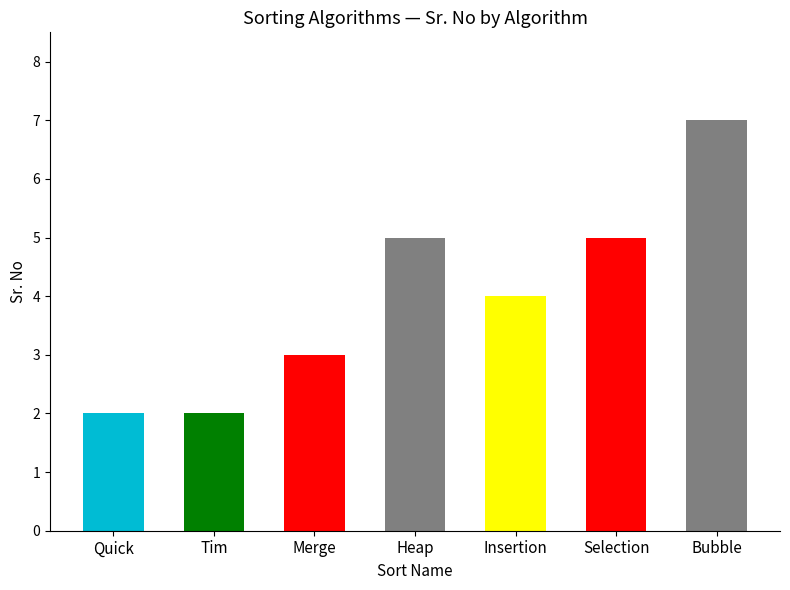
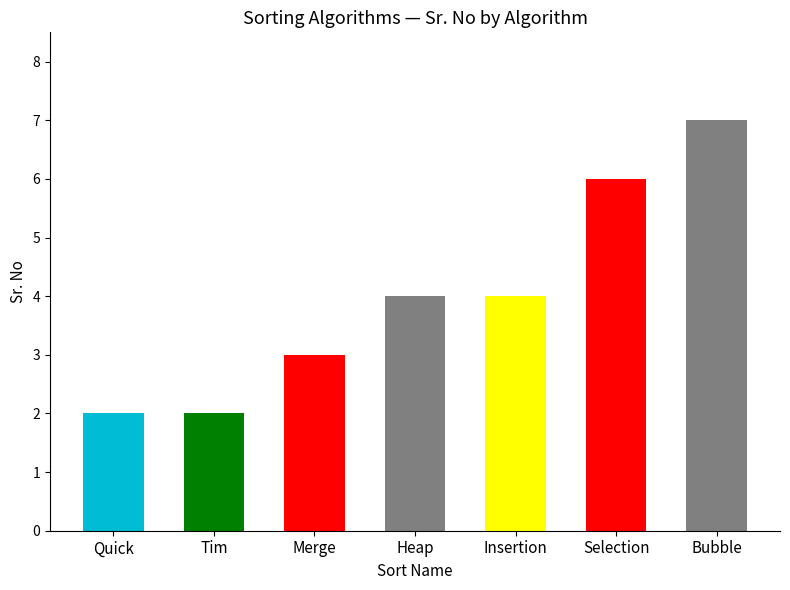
  {
    "Quick": 2,
    "Tim": 2,
    "Merge": 3,
-   "Heap": 5,
+   "Heap": 4,
    "Insertion": 4,
-   "Selection": 5,
+   "Selection": 6,
    "Bubble": 7
  }
